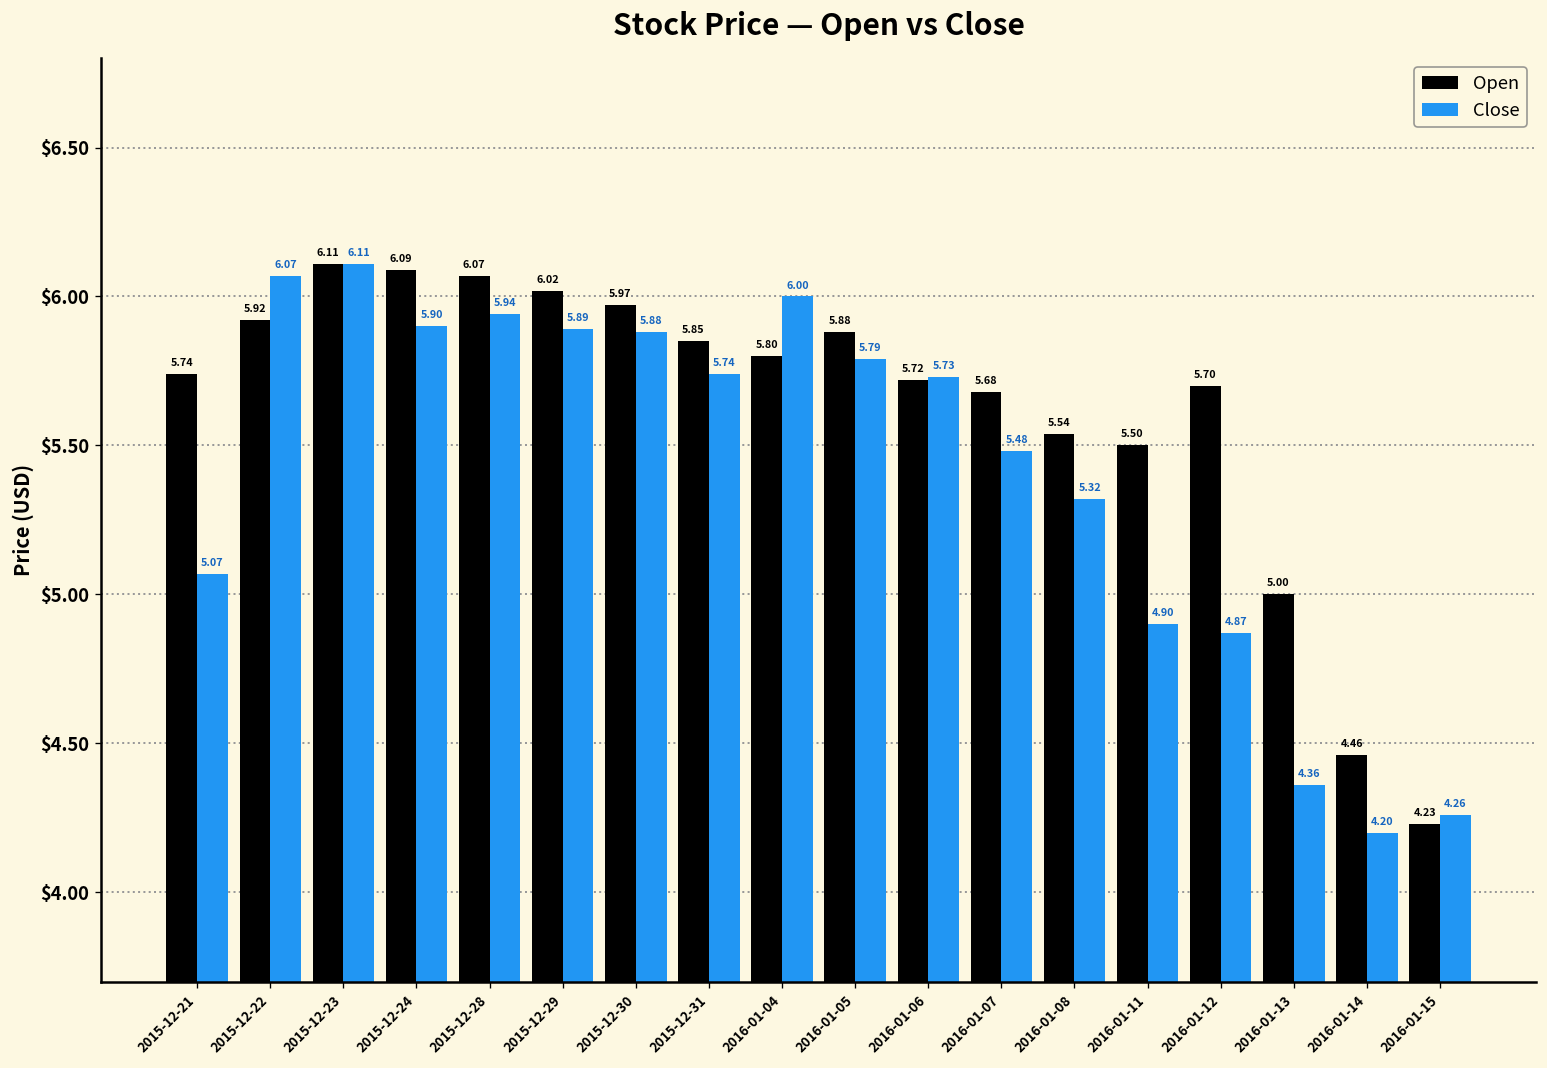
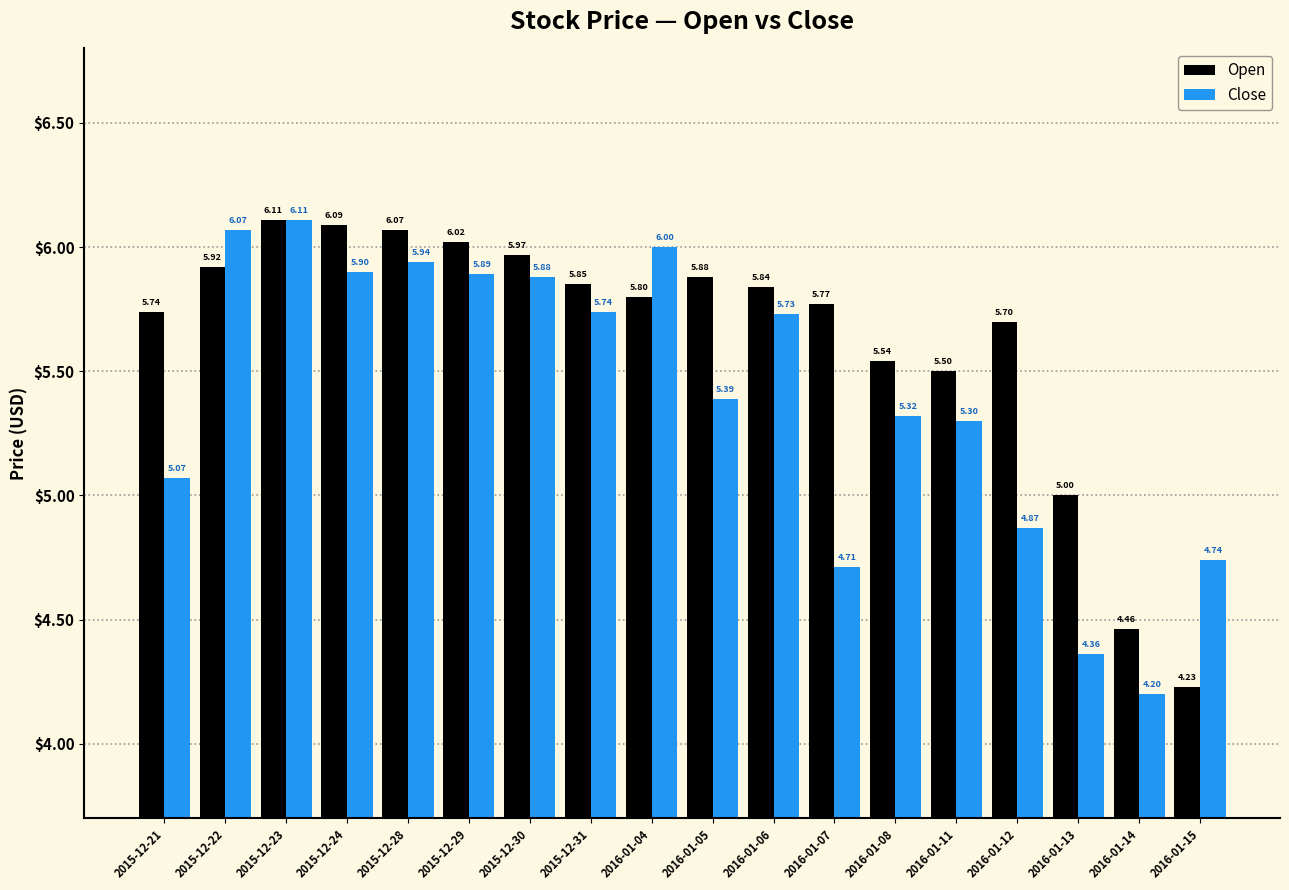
  {
    "Open": {
      "2015-12-21": 5.74,
      "2015-12-22": 5.92,
      "2015-12-23": 6.11,
      "2015-12-24": 6.09,
      "2015-12-28": 6.07,
      "2015-12-29": 6.02,
      "2015-12-30": 5.97,
      "2015-12-31": 5.85,
      "2016-01-04": 5.80,
      "2016-01-05": 5.88,
-     "2016-01-06": 5.72,
-     "2016-01-07": 5.68,
+     "2016-01-06": 5.84,
+     "2016-01-07": 5.77,
      "2016-01-08": 5.54,
      "2016-01-11": 5.50,
      "2016-01-12": 5.70,
      "2016-01-13": 5.00,
      "2016-01-14": 4.46,
      "2016-01-15": 4.23
    },
    "Close": {
      "2015-12-21": 5.07,
      "2015-12-22": 6.07,
      "2015-12-23": 6.11,
      "2015-12-24": 5.90,
      "2015-12-28": 5.94,
      "2015-12-29": 5.89,
      "2015-12-30": 5.88,
      "2015-12-31": 5.74,
      "2016-01-04": 6.00,
-     "2016-01-05": 5.79,
+     "2016-01-05": 5.39,
      "2016-01-06": 5.73,
-     "2016-01-07": 5.48,
+     "2016-01-07": 4.71,
      "2016-01-08": 5.32,
-     "2016-01-11": 4.90,
+     "2016-01-11": 5.30,
      "2016-01-12": 4.87,
      "2016-01-13": 4.36,
      "2016-01-14": 4.20,
-     "2016-01-15": 4.26
+     "2016-01-15": 4.74
    }
  }
